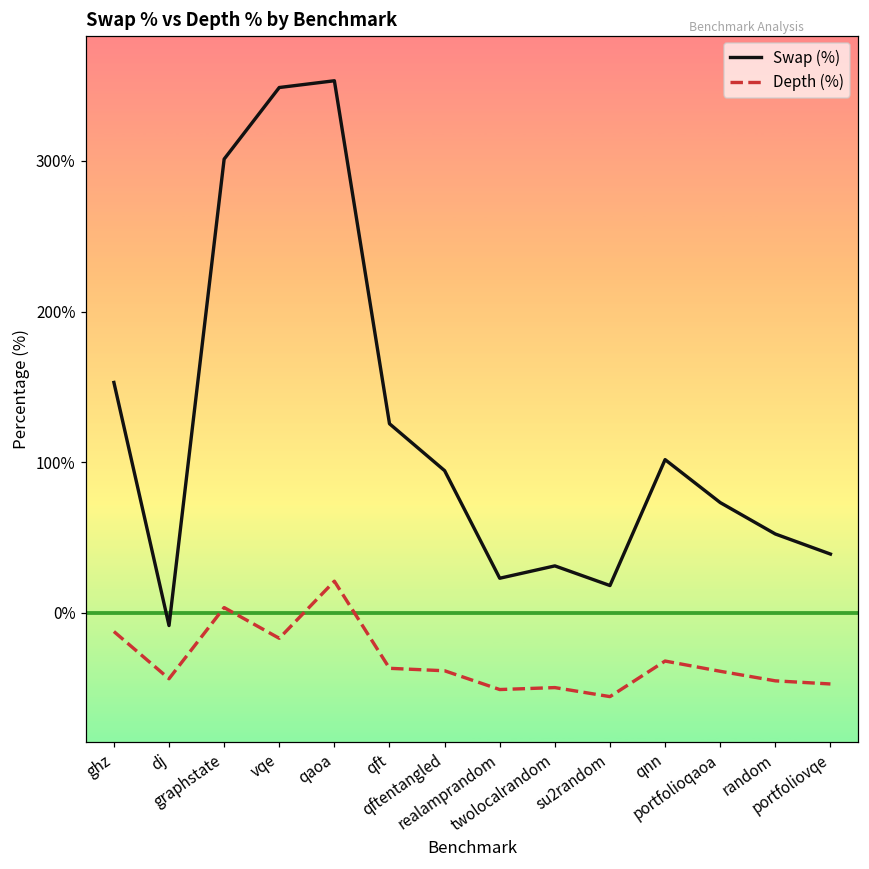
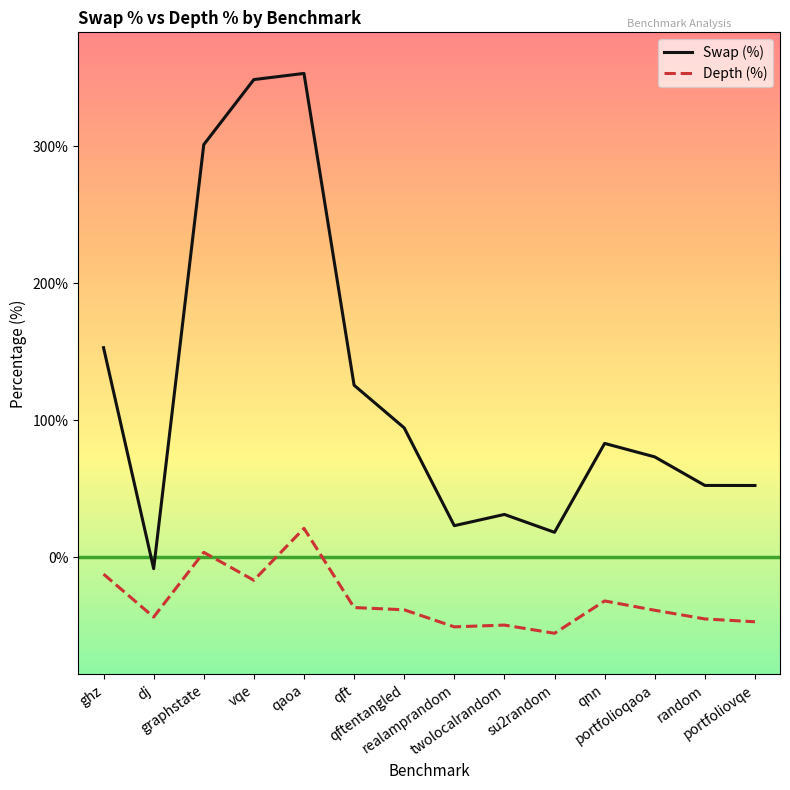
  {
    "Swap (%)": {
      "ghz": "153%",
      "dj": "-8%",
      "graphstate": "301%",
      "vqe": "349%",
      "qaoa": "353%",
      "qft": "126%",
      "qftentangled": "94%",
      "realamprandom": "23%",
      "twolocalrandom": "31%",
      "su2random": "18%",
-     "qnn": "102%",
+     "qnn": "83%",
      "portfolioqaoa": "73%",
      "random": "52%",
-     "portfoliovqe": "39%"
+     "portfoliovqe": "52%"
    },
    "Depth (%)": {
      "ghz": "-12%",
      "dj": "-44%",
      "graphstate": "4%",
      "vqe": "-17%",
      "qaoa": "21%",
      "qft": "-37%",
      "qftentangled": "-38%",
      "realamprandom": "-51%",
      "twolocalrandom": "-50%",
      "su2random": "-56%",
      "qnn": "-32%",
      "portfolioqaoa": "-39%",
      "random": "-45%",
      "portfoliovqe": "-47%"
    }
  }
